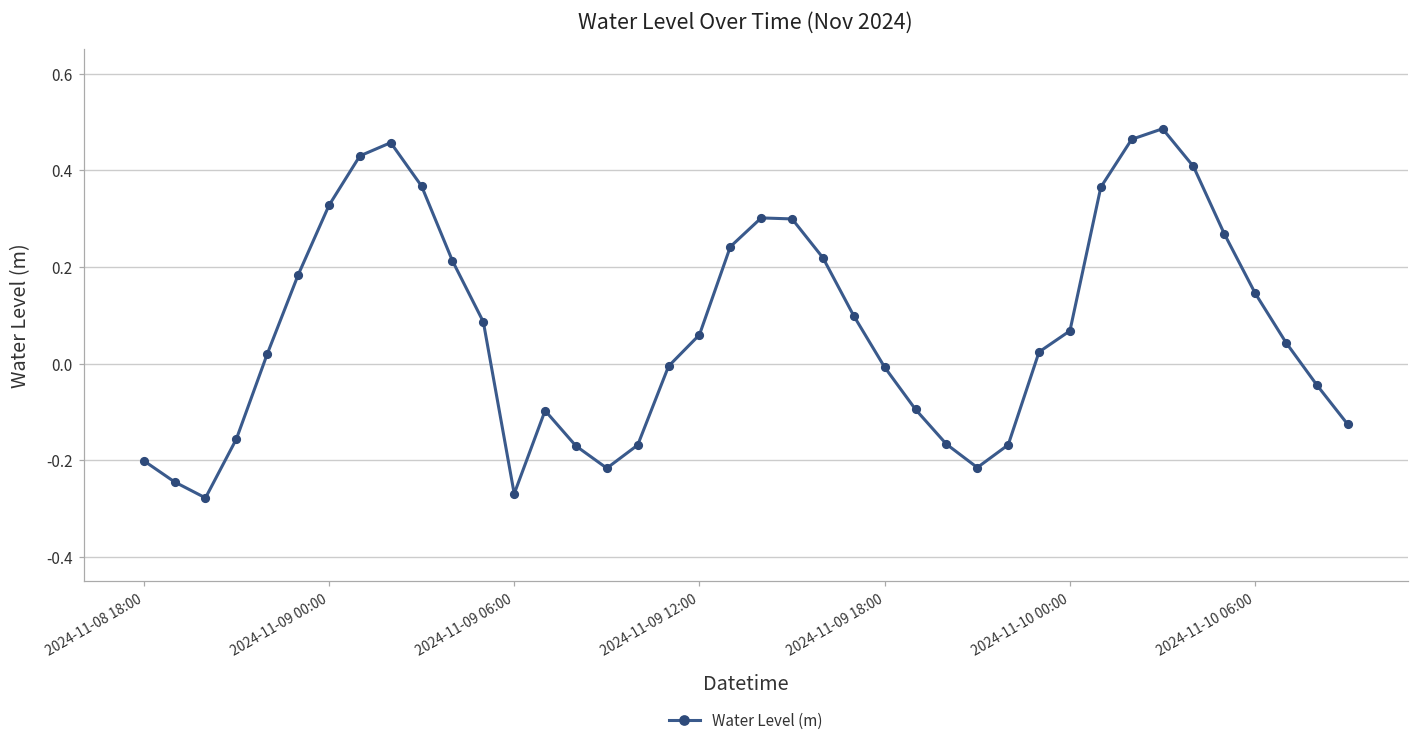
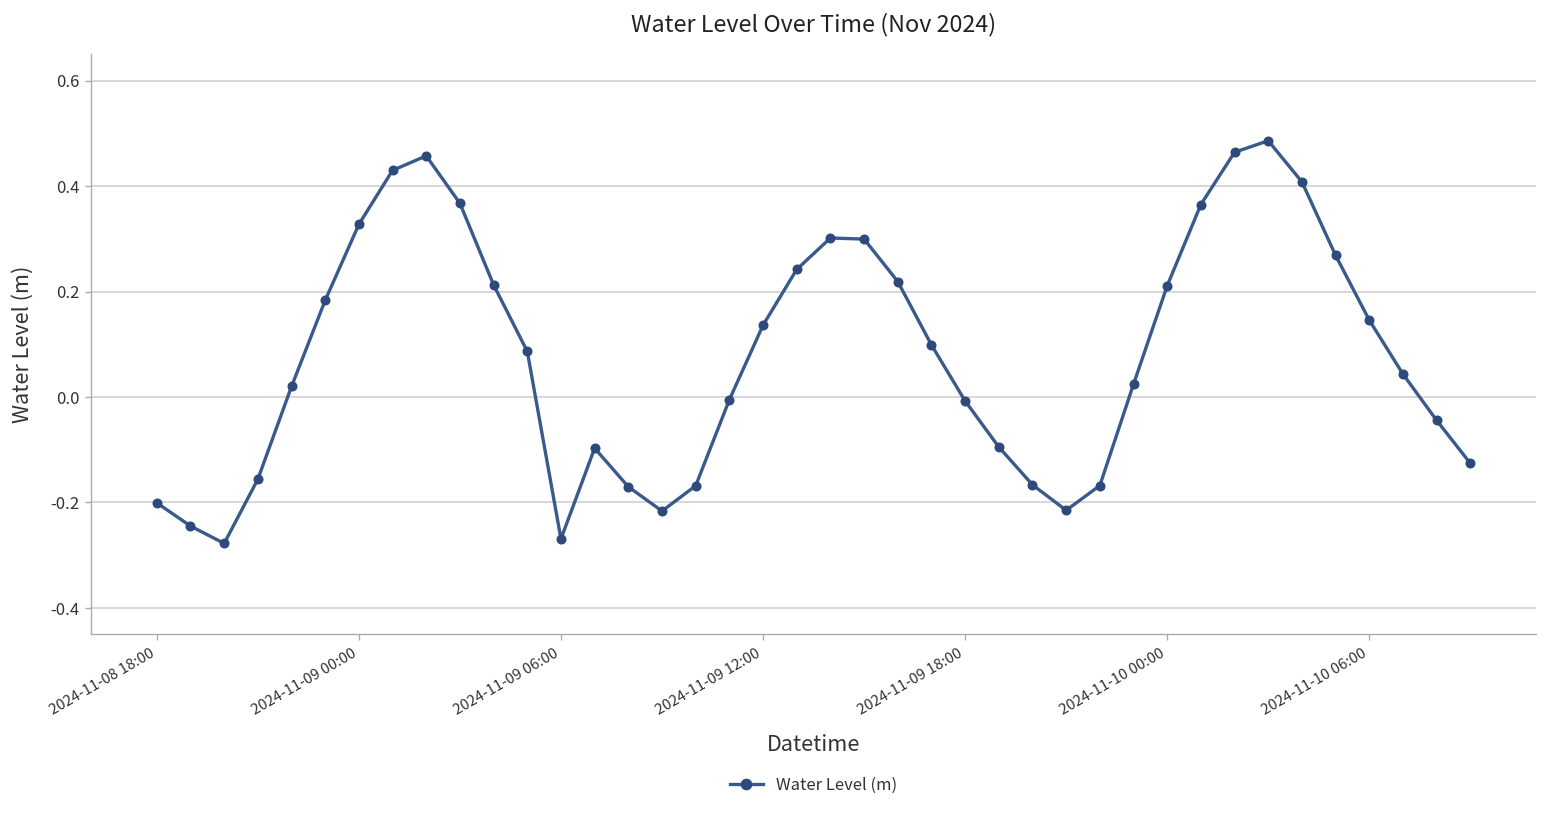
  {
    "2024-11-08 18:00": -0.20,
    "2024-11-09 00:00": 0.33,
    "2024-11-09 06:00": -0.27,
-   "2024-11-09 12:00": 0.06,
+   "2024-11-09 12:00": 0.14,
    "2024-11-09 18:00": -0.01,
-   "2024-11-10 00:00": 0.07,
+   "2024-11-10 00:00": 0.21,
    "2024-11-10 06:00": 0.15
  }
